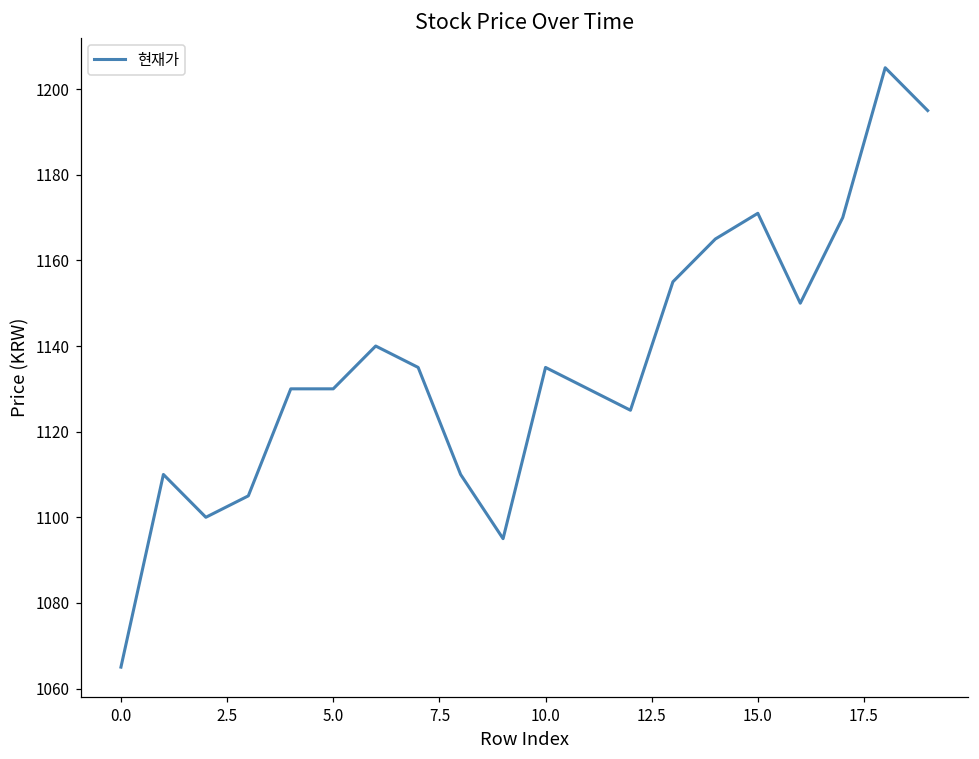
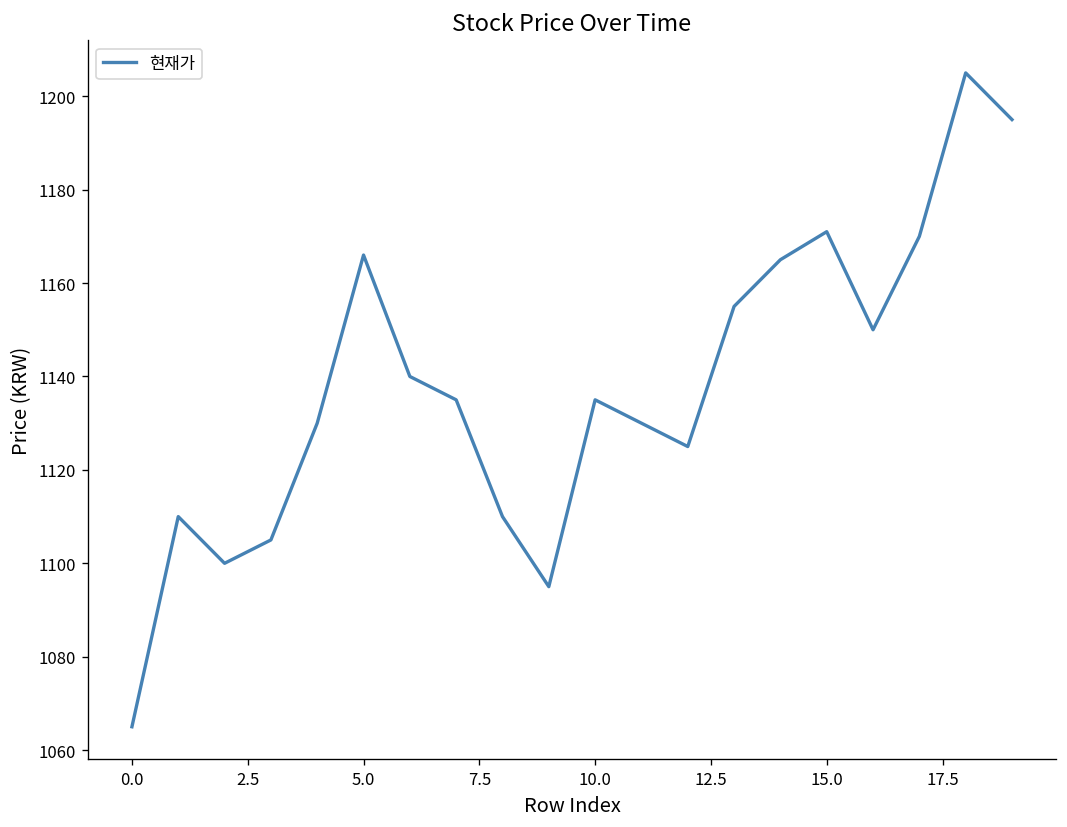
  {
    "0.0": 1065,
-   "5.0": 1130,
+   "5.0": 1166,
    "10.0": 1135,
    "15.0": 1171
  }
